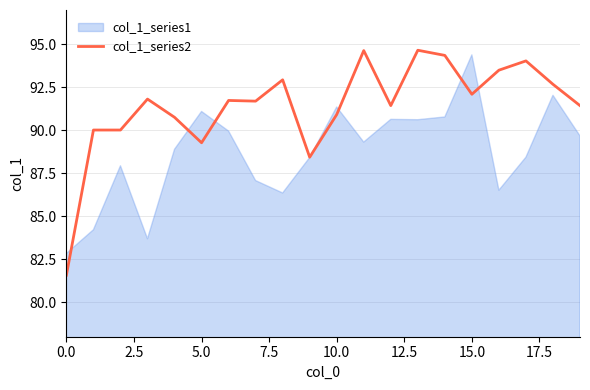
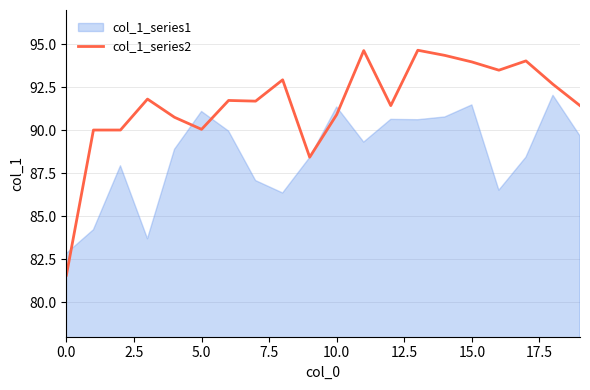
  {
    "col_1_series2": {
      "0.0": 81.6,
-     "5.0": 89.3,
+     "5.0": 90.1,
      "10.0": 90.9,
-     "15.0": 92.1
+     "15.0": 94.0
    },
    "col_1_series1": {
      "0.0": 82.8,
      "5.0": 91.1,
      "10.0": 91.4,
-     "15.0": 94.4
+     "15.0": 91.5
    }
  }
